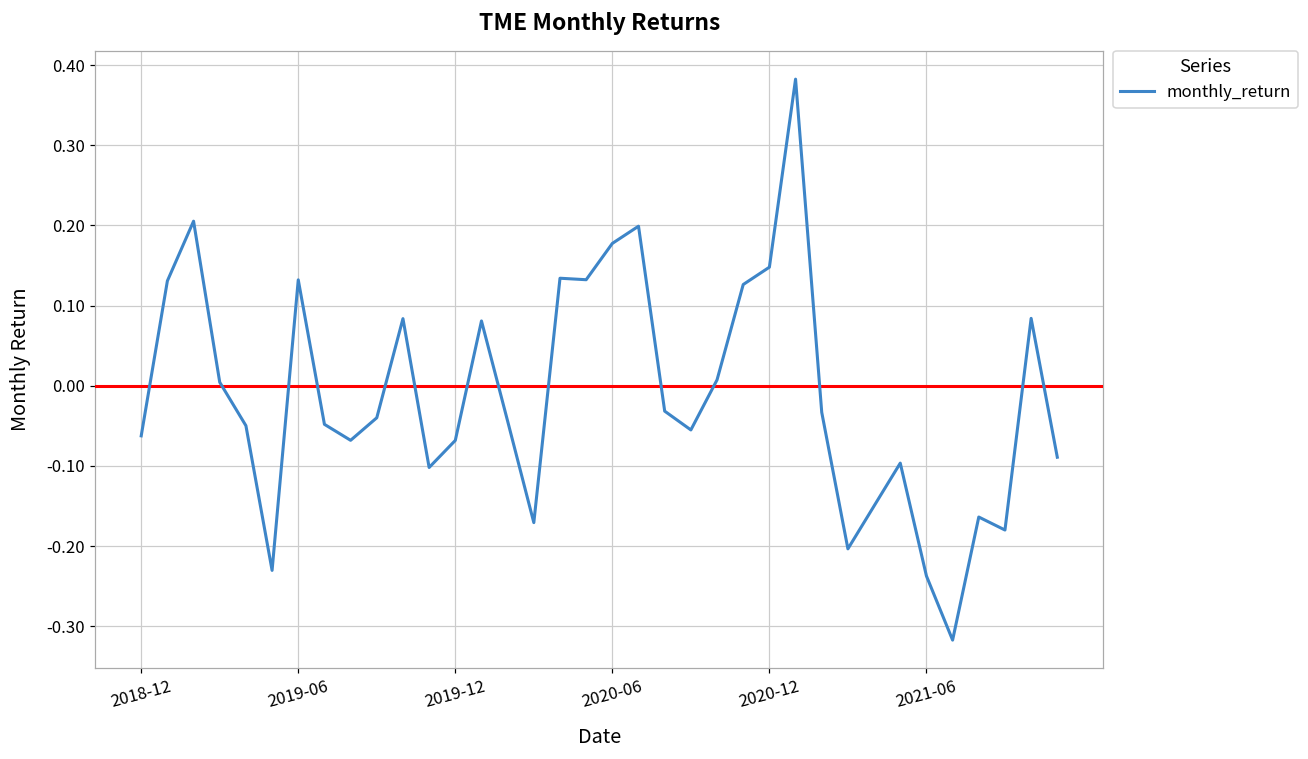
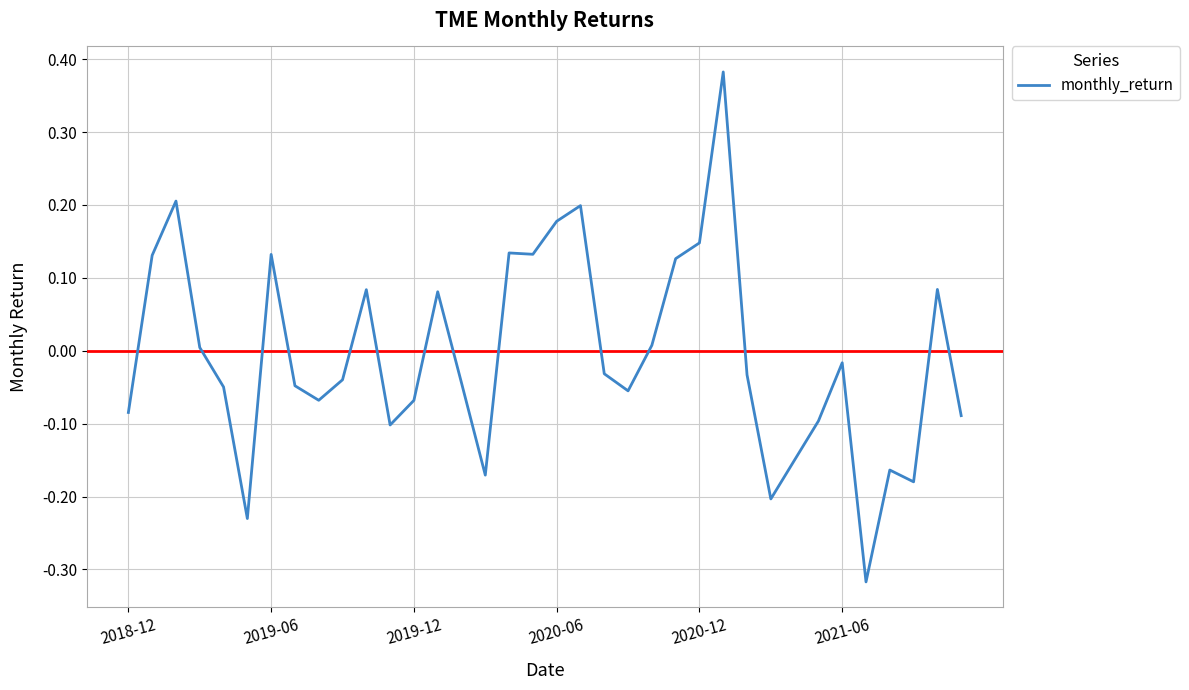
  {
-   "2018-12": -0.06,
+   "2018-12": -0.08,
    "2019-06": 0.13,
    "2019-12": -0.07,
    "2020-06": 0.18,
    "2020-12": 0.15,
-   "2021-06": -0.24
+   "2021-06": -0.02
  }
